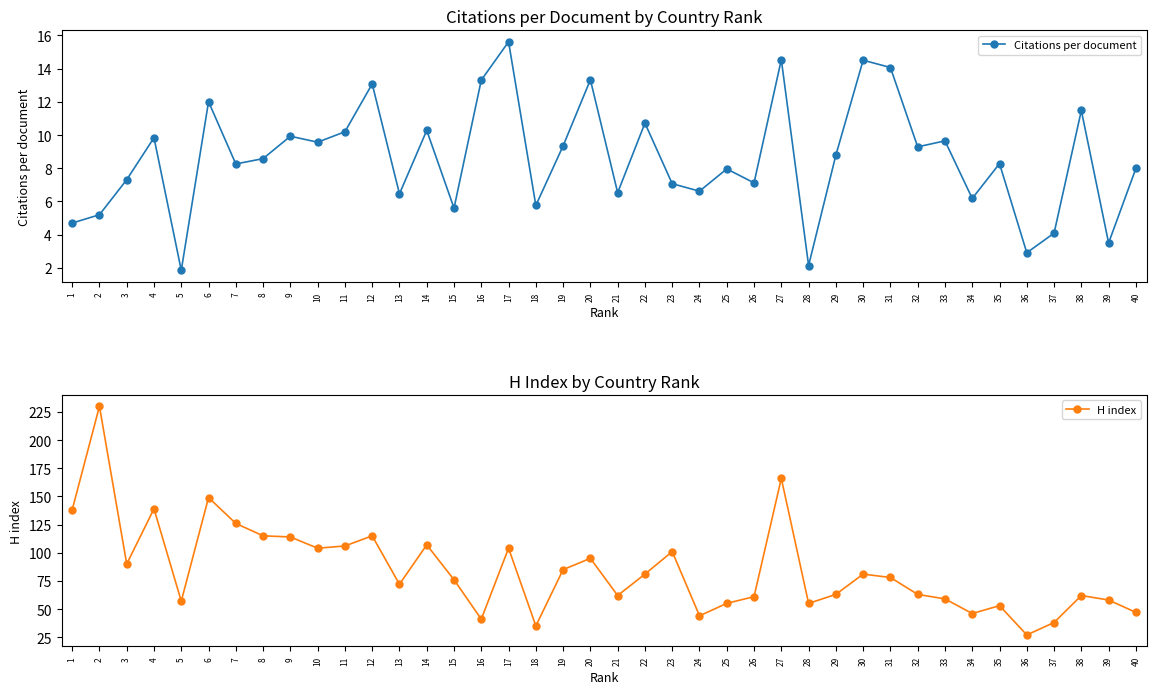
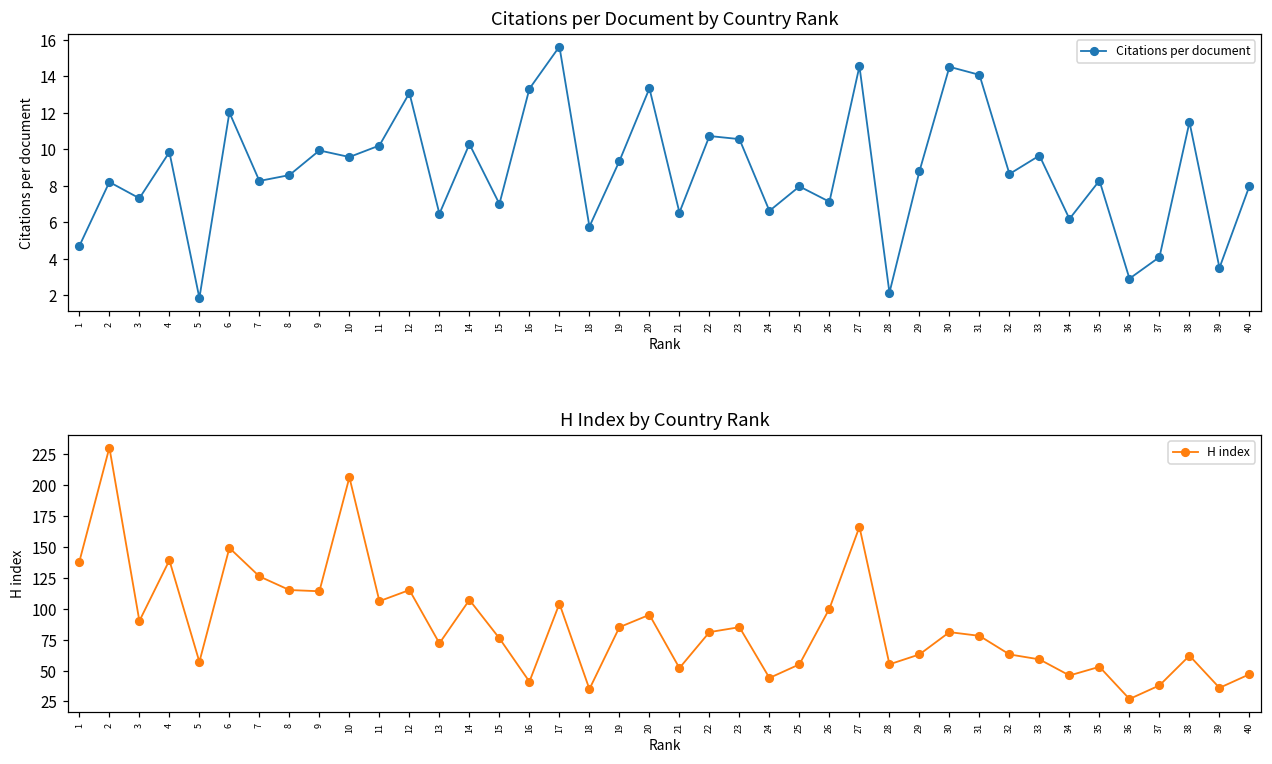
  {
    "Citations per Document by Country Rank": {
      "1": 4.7,
-     "2": 5.2,
+     "2": 8.2,
      "3": 7.3,
      "4": 9.8,
      "5": 1.9,
      "6": 12.0,
      "7": 8.3,
      "8": 8.6,
      "9": 9.9,
      "10": 9.6,
      "11": 10.2,
      "12": 13.1,
      "13": 6.5,
      "14": 10.3,
-     "15": 5.6,
+     "15": 7.0,
      "16": 13.3,
      "17": 15.6,
      "18": 5.8,
      "19": 9.4,
      "20": 13.3,
      "21": 6.5,
      "22": 10.7,
-     "23": 7.1,
+     "23": 10.6,
      "24": 6.6,
      "25": 8.0,
      "26": 7.1,
      "27": 14.5,
      "28": 2.1,
      "29": 8.8,
      "30": 14.5,
      "31": 14.1,
-     "32": 9.3,
+     "32": 8.6,
      "33": 9.7,
      "34": 6.2,
      "35": 8.3,
      "36": 2.9,
      "37": 4.1,
      "38": 11.5,
      "39": 3.5,
      "40": 8.0
    },
    "H Index by Country Rank": {
      "1": 138,
      "2": 230,
      "3": 90,
      "4": 139,
      "5": 57,
      "6": 149,
      "7": 126,
      "8": 115,
      "9": 114,
-     "10": 104,
+     "10": 206,
      "11": 106,
      "12": 115,
      "13": 72,
      "14": 107,
      "15": 76,
      "16": 41,
      "17": 104,
      "18": 35,
      "19": 85,
      "20": 95,
-     "21": 62,
+     "21": 52,
      "22": 81,
-     "23": 101,
+     "23": 85,
      "24": 44,
      "25": 55,
-     "26": 61,
+     "26": 100,
      "27": 166,
      "28": 55,
      "29": 63,
      "30": 81,
      "31": 78,
      "32": 63,
      "33": 59,
      "34": 46,
      "35": 53,
      "36": 27,
      "37": 38,
      "38": 62,
-     "39": 58,
+     "39": 36,
      "40": 47
    }
  }
